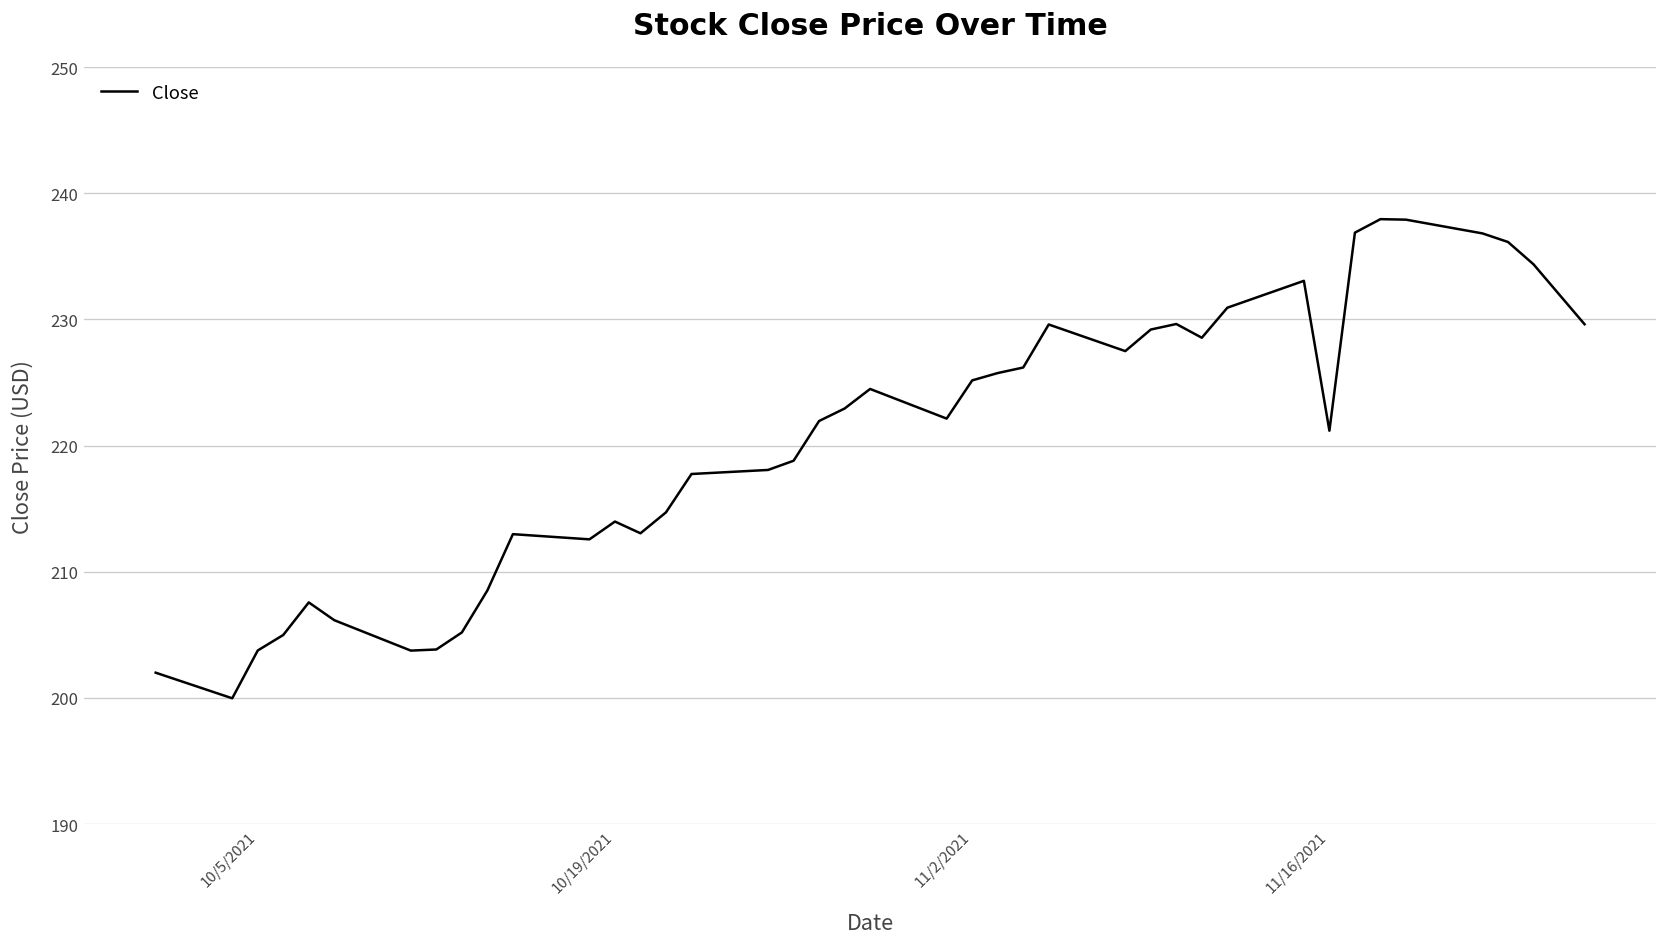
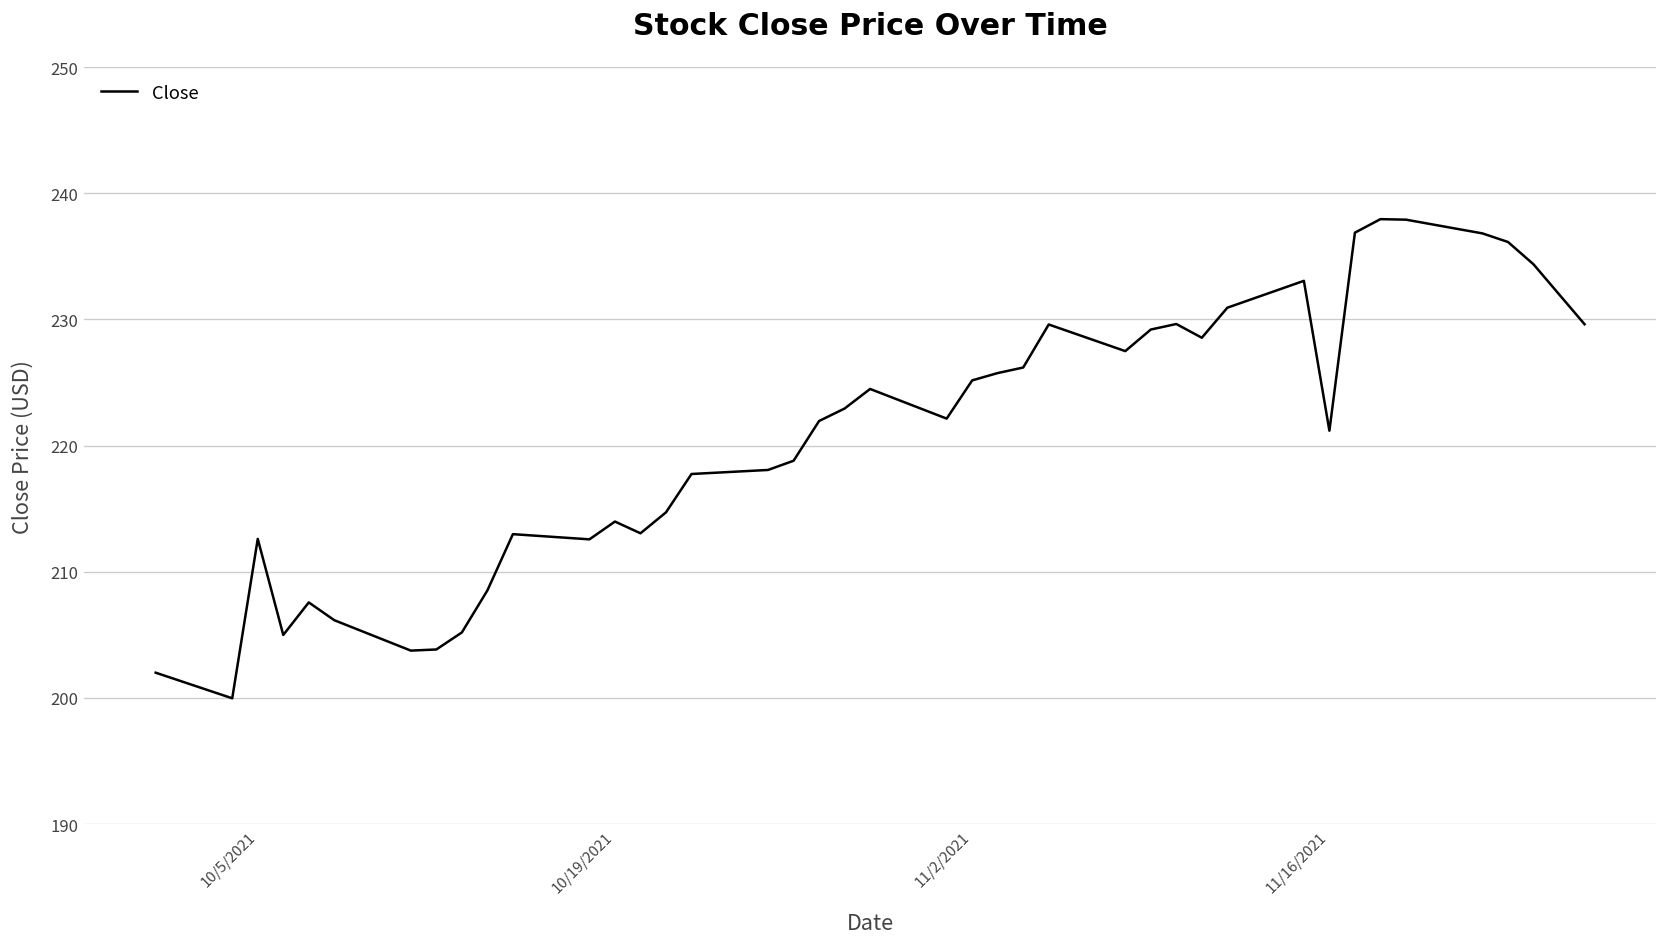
  {
-   "10/5/2021": 203.8,
+   "10/5/2021": 212.6,
    "10/19/2021": 214.0,
    "11/2/2021": 225.2,
    "11/16/2021": 221.2
  }
